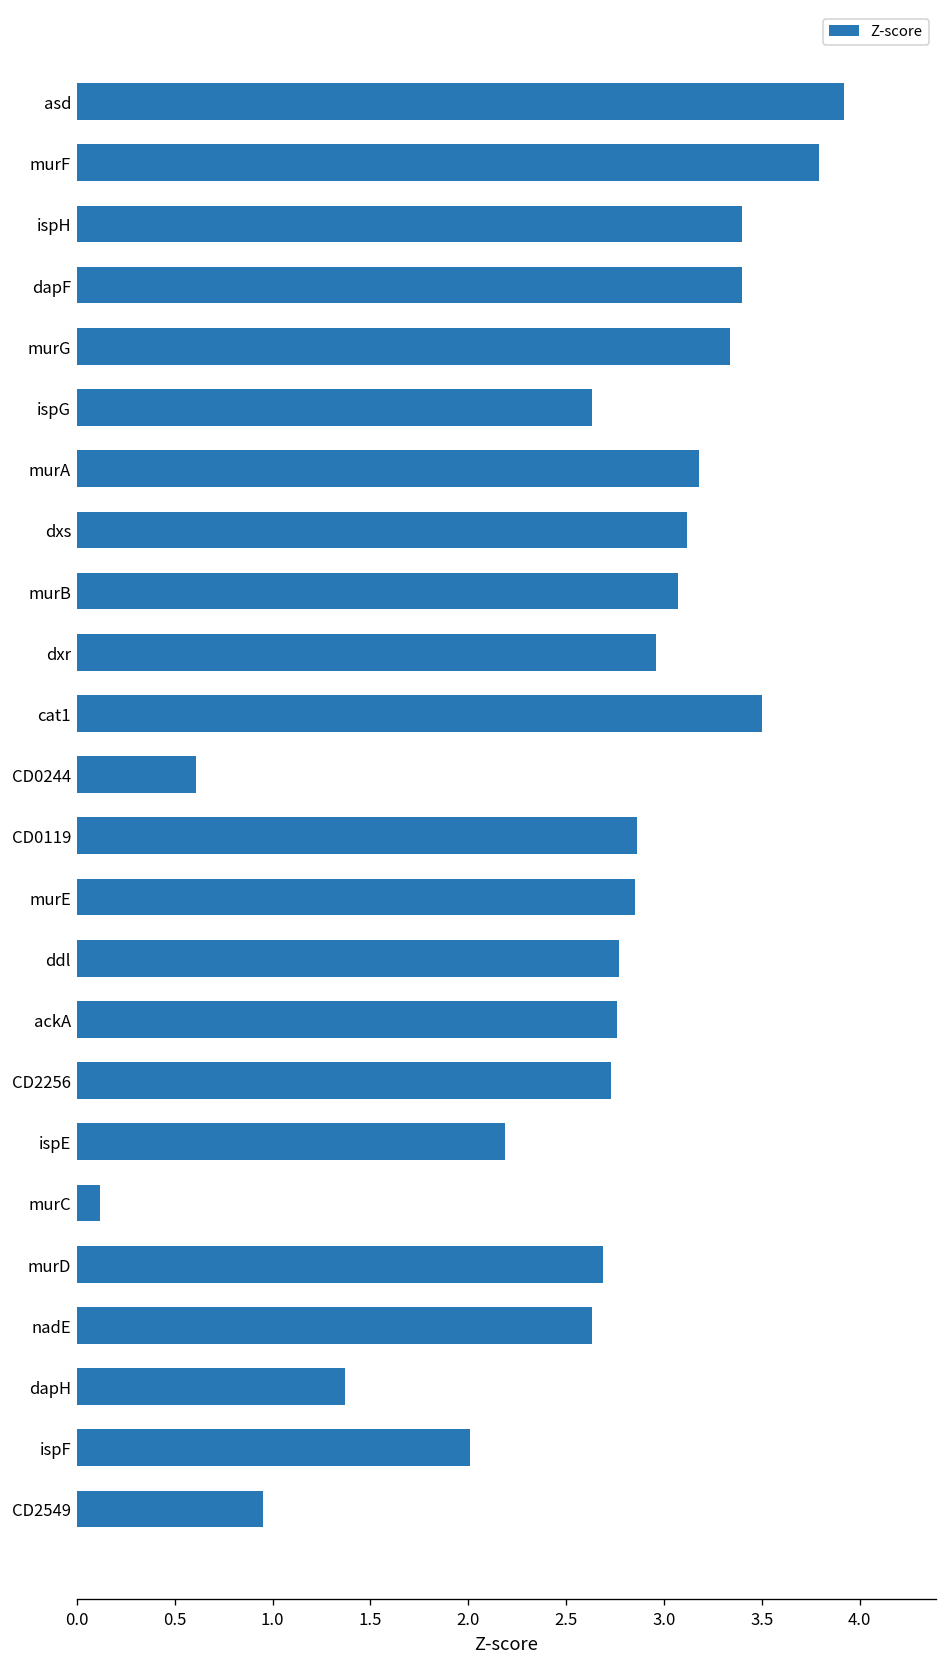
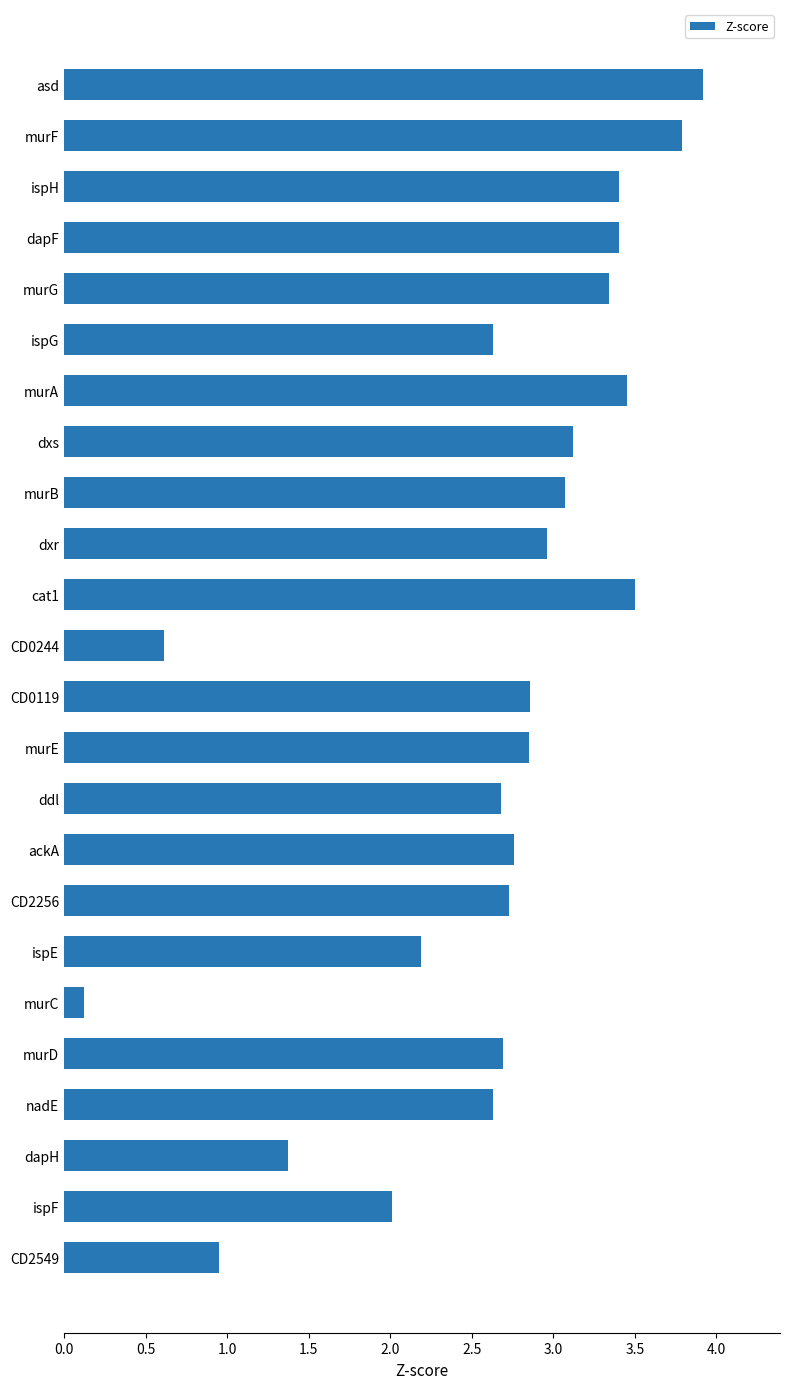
  {
    "asd": 3.92,
    "murF": 3.79,
    "ispH": 3.40,
    "dapF": 3.40,
    "murG": 3.34,
    "ispG": 2.63,
-   "murA": 3.18,
+   "murA": 3.45,
    "dxs": 3.12,
    "murB": 3.07,
    "dxr": 2.96,
    "cat1": 3.50,
    "CD0244": 0.61,
    "CD0119": 2.86,
    "murE": 2.85,
-   "ddl": 2.77,
+   "ddl": 2.68,
    "ackA": 2.76,
    "CD2256": 2.73,
    "ispE": 2.19,
    "murC": 0.12,
    "murD": 2.69,
    "nadE": 2.63,
    "dapH": 1.37,
    "ispF": 2.01,
    "CD2549": 0.95
  }
